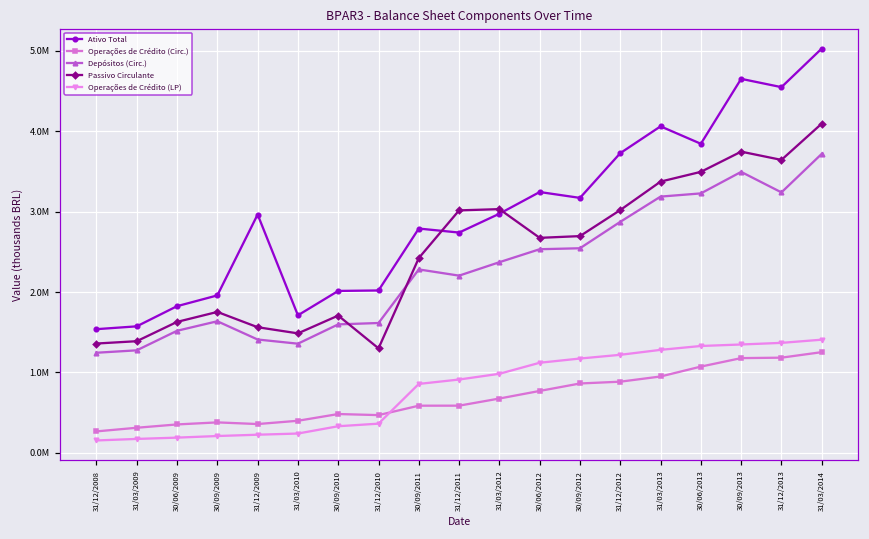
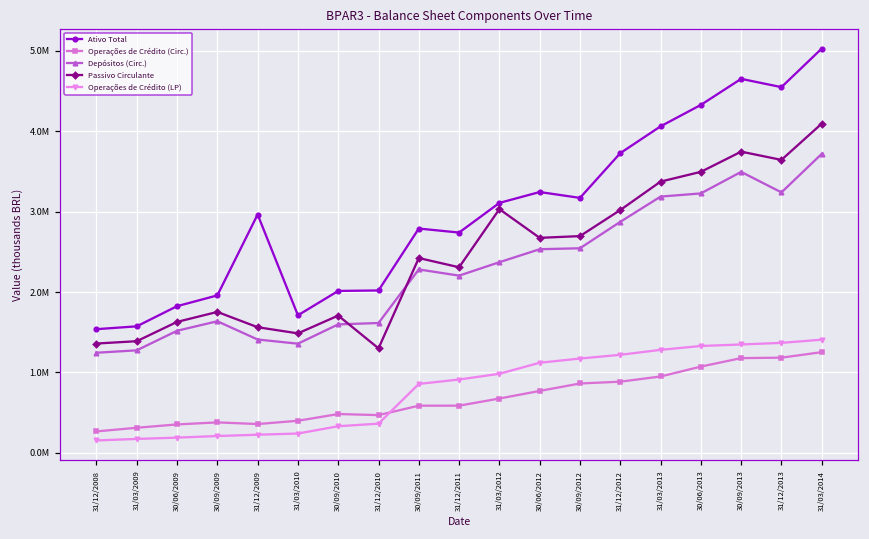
  {
    "Ativo Total": {
      "31/12/2008": 1500000,
      "31/03/2009": 1600000,
      "30/06/2009": 1800000,
      "30/09/2009": 2000000,
      "31/12/2009": 3000000,
      "31/03/2010": 1700000,
      "30/09/2010": 2000000,
      "31/12/2010": 2000000,
      "30/09/2011": 2800000,
      "31/12/2011": 2700000,
-     "31/03/2012": 3000000,
+     "31/03/2012": 3100000,
      "30/06/2012": 3200000,
      "30/09/2012": 3200000,
      "31/12/2012": 3700000,
      "31/03/2013": 4100000,
-     "30/06/2013": 3800000,
+     "30/06/2013": 4300000,
      "30/09/2013": 4700000,
      "31/12/2013": 4500000,
      "31/03/2014": 5000000
    },
    "Passivo Circulante": {
      "31/12/2008": 1400000,
      "31/03/2009": 1400000,
      "30/06/2009": 1600000,
      "30/09/2009": 1800000,
      "31/12/2009": 1600000,
      "31/03/2010": 1500000,
      "30/09/2010": 1700000,
      "31/12/2010": 1300000,
      "30/09/2011": 2400000,
-     "31/12/2011": 3000000,
+     "31/12/2011": 2300000,
      "31/03/2012": 3000000,
      "30/06/2012": 2700000,
      "30/09/2012": 2700000,
      "31/12/2012": 3000000,
      "31/03/2013": 3400000,
      "30/06/2013": 3500000,
      "30/09/2013": 3700000,
      "31/12/2013": 3600000,
      "31/03/2014": 4100000
    }
  }
